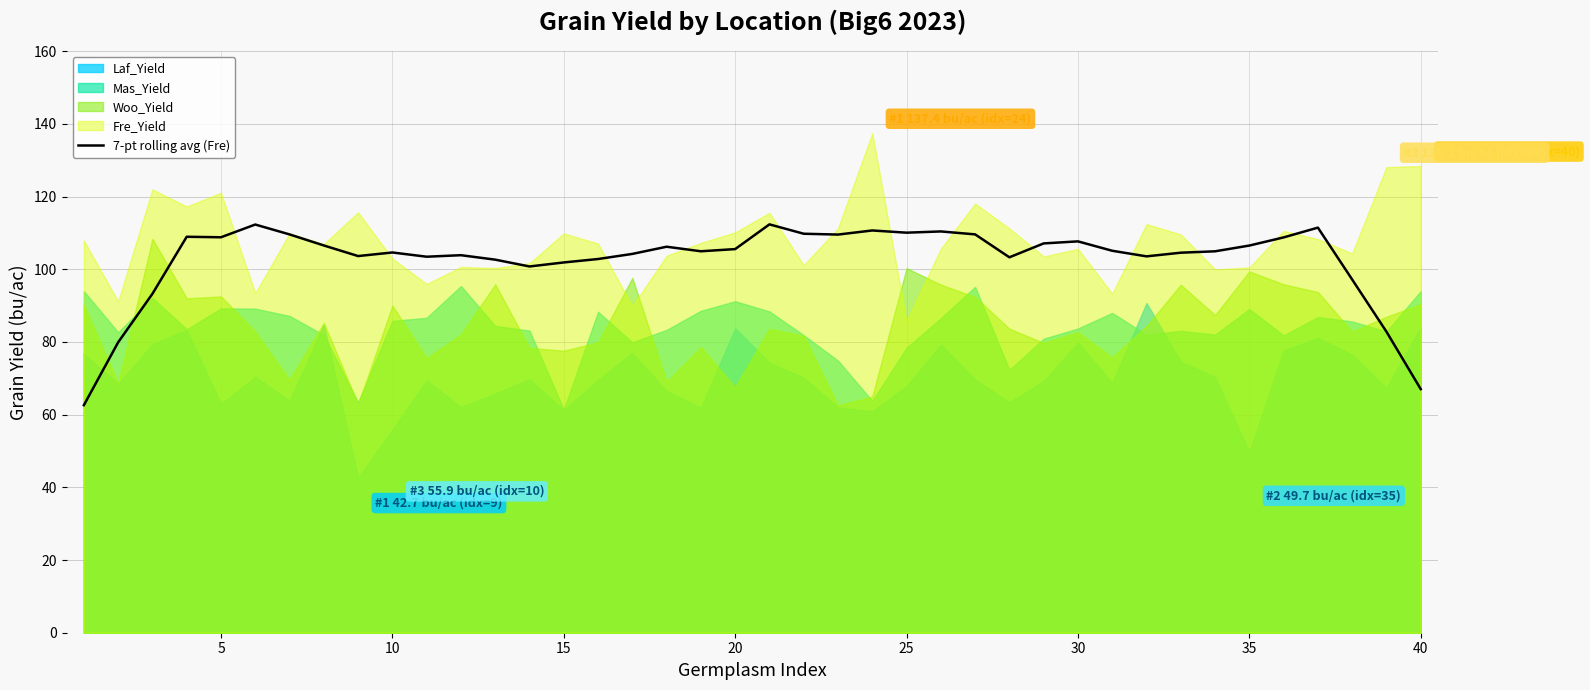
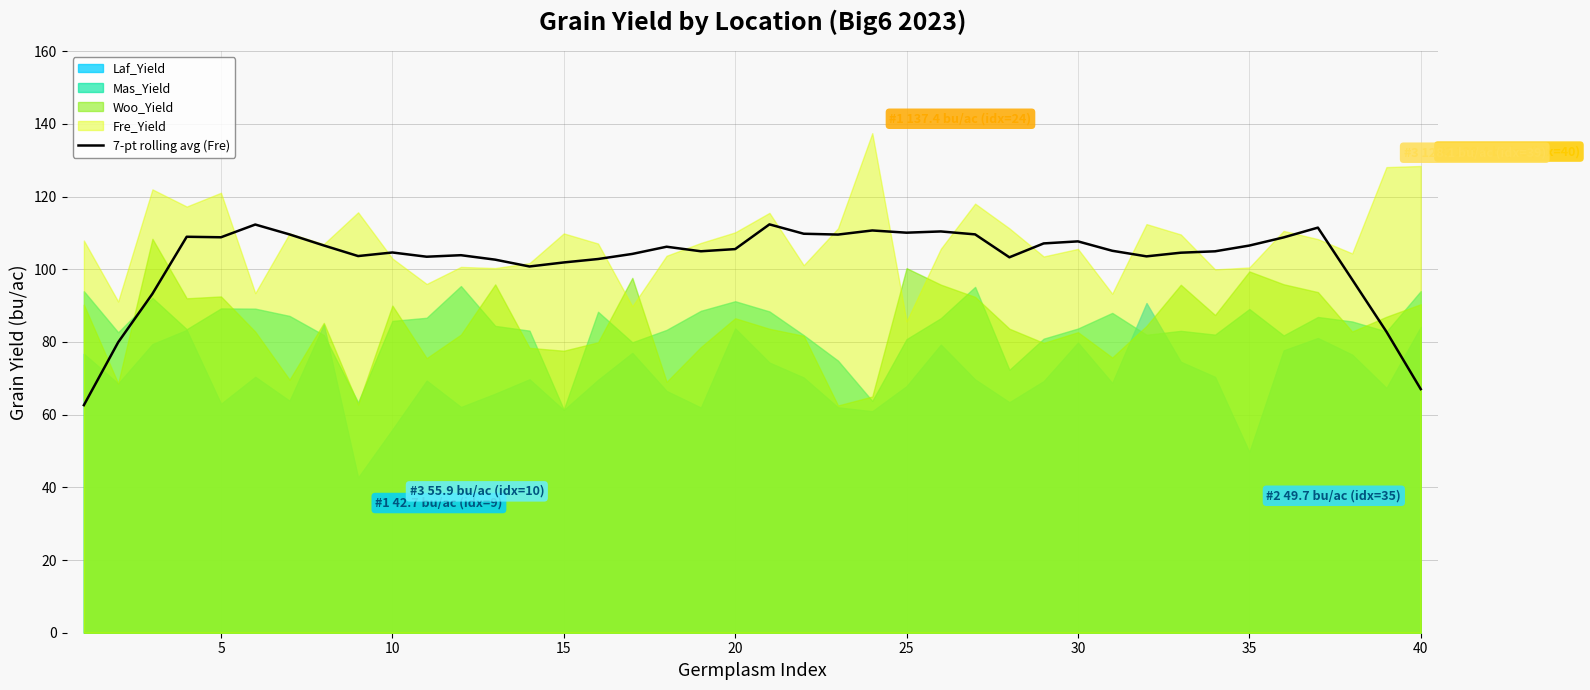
  {
    "7-pt rolling avg (Fre)": {
      "5": 109,
      "10": 105,
      "15": 102,
      "20": 106,
      "25": 110,
      "30": 108,
      "35": 107,
      "40": 67
    },
    "Laf_Yield": {
      "5": 63,
      "10": 56,
      "20": 84,
      "25": 68,
      "30": 80,
      "35": 50,
      "40": 84
    },
    "Mas_Yield": {
      "5": 89,
      "10": 86,
      "20": 91,
-     "25": 78,
+     "25": 81,
      "30": 84,
      "35": 89,
      "40": 94
    },
    "Woo_Yield": {
      "5": 93,
      "10": 90,
      "15": 78,
-     "20": 68,
+     "20": 87,
      "25": 100,
      "30": 83,
      "35": 99,
      "40": 90
    },
    "Fre_Yield": {
      "5": 121,
      "10": 103,
      "15": 110,
      "20": 110,
      "25": 86,
      "30": 106,
      "35": 100
    }
  }
